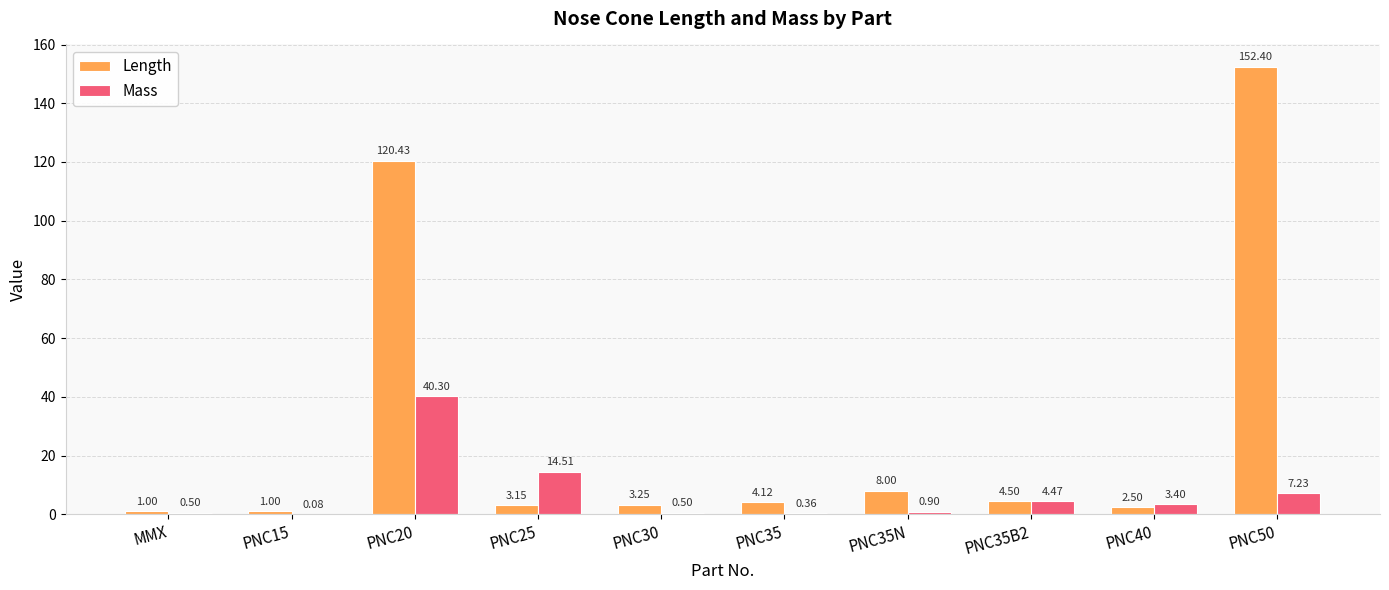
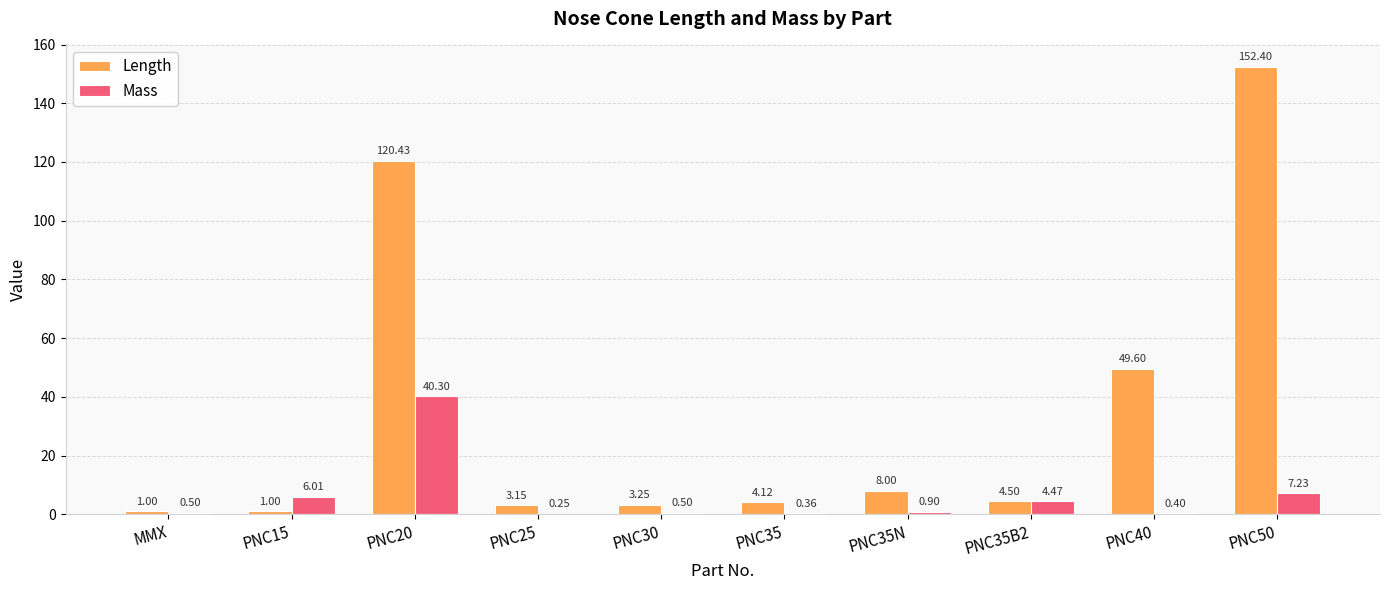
  {
    "Length": {
      "MMX": 1.00,
      "PNC15": 1.00,
      "PNC20": 120.43,
      "PNC25": 3.15,
      "PNC30": 3.25,
      "PNC35": 4.12,
      "PNC35N": 8.00,
      "PNC35B2": 4.50,
-     "PNC40": 2.50,
+     "PNC40": 49.60,
      "PNC50": 152.40
    },
    "Mass": {
      "MMX": 0.50,
-     "PNC15": 0.08,
+     "PNC15": 6.01,
      "PNC20": 40.30,
-     "PNC25": 14.51,
+     "PNC25": 0.25,
      "PNC30": 0.50,
      "PNC35": 0.36,
      "PNC35N": 0.90,
      "PNC35B2": 4.47,
-     "PNC40": 3.40,
+     "PNC40": 0.40,
      "PNC50": 7.23
    }
  }
